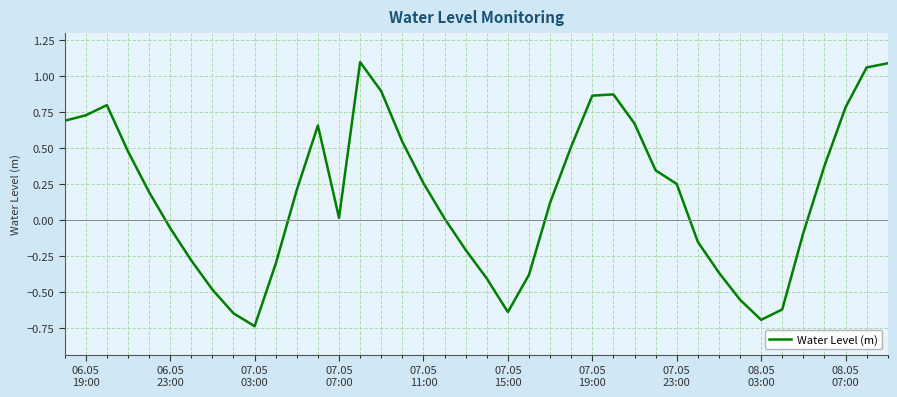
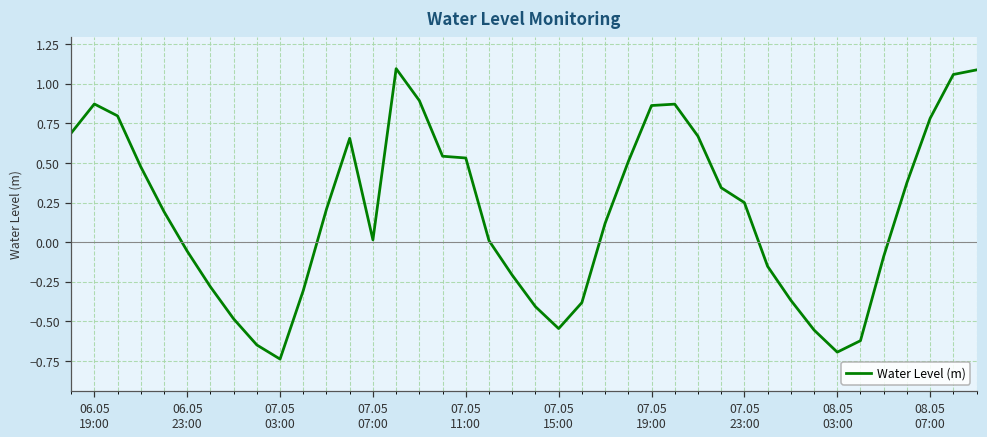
  {
-   "06.05 19:00": 0.73,
+   "06.05 19:00": 0.87,
    "06.05 23:00": -0.06,
    "07.05 03:00": -0.74,
    "07.05 07:00": 0.01,
-   "07.05 11:00": 0.26,
-   "07.05 15:00": -0.64,
+   "07.05 11:00": 0.53,
+   "07.05 15:00": -0.55,
    "07.05 19:00": 0.86,
    "07.05 23:00": 0.25,
    "08.05 03:00": -0.69,
    "08.05 07:00": 0.78
  }
